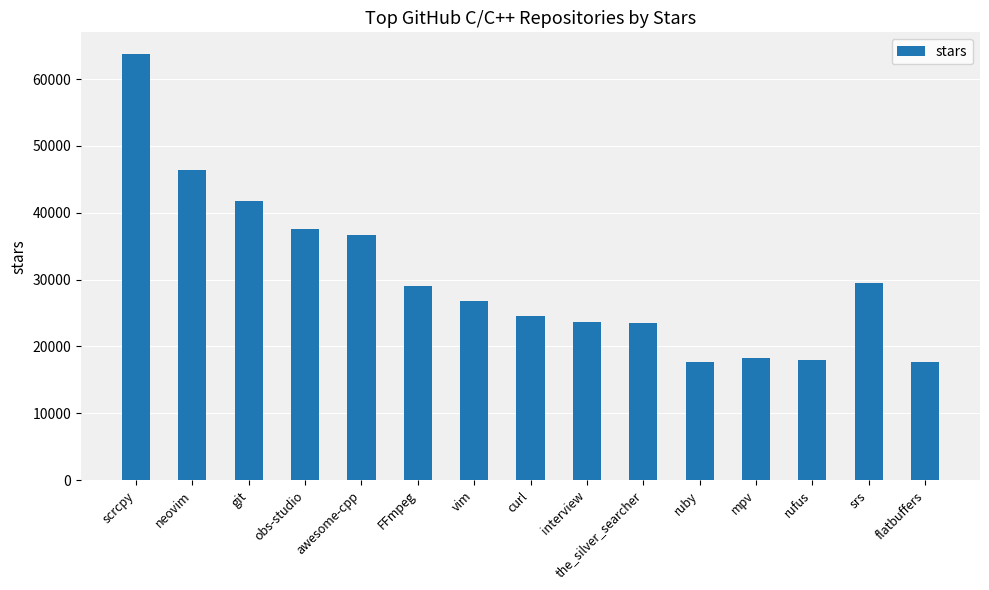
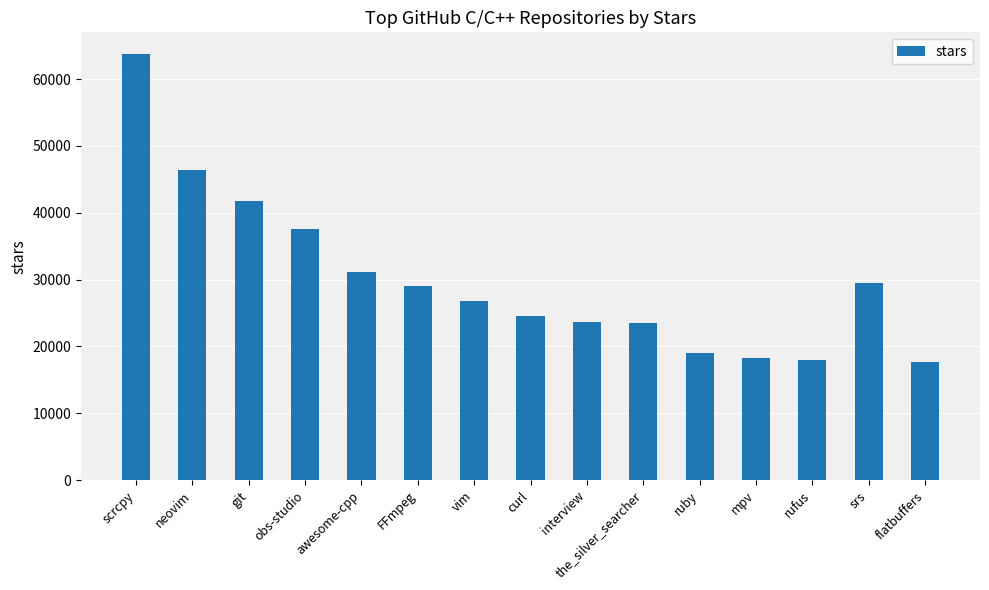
  {
    "scrcpy": 64000,
    "neovim": 46000,
    "git": 42000,
    "obs-studio": 38000,
-   "awesome-cpp": 37000,
+   "awesome-cpp": 31000,
    "FFmpeg": 29000,
    "vim": 27000,
    "curl": 25000,
    "interview": 24000,
    "the_silver_searcher": 24000,
-   "ruby": 18000,
+   "ruby": 19000,
    "mpv": 18000,
    "rufus": 18000,
    "srs": 29000,
    "flatbuffers": 18000
  }
